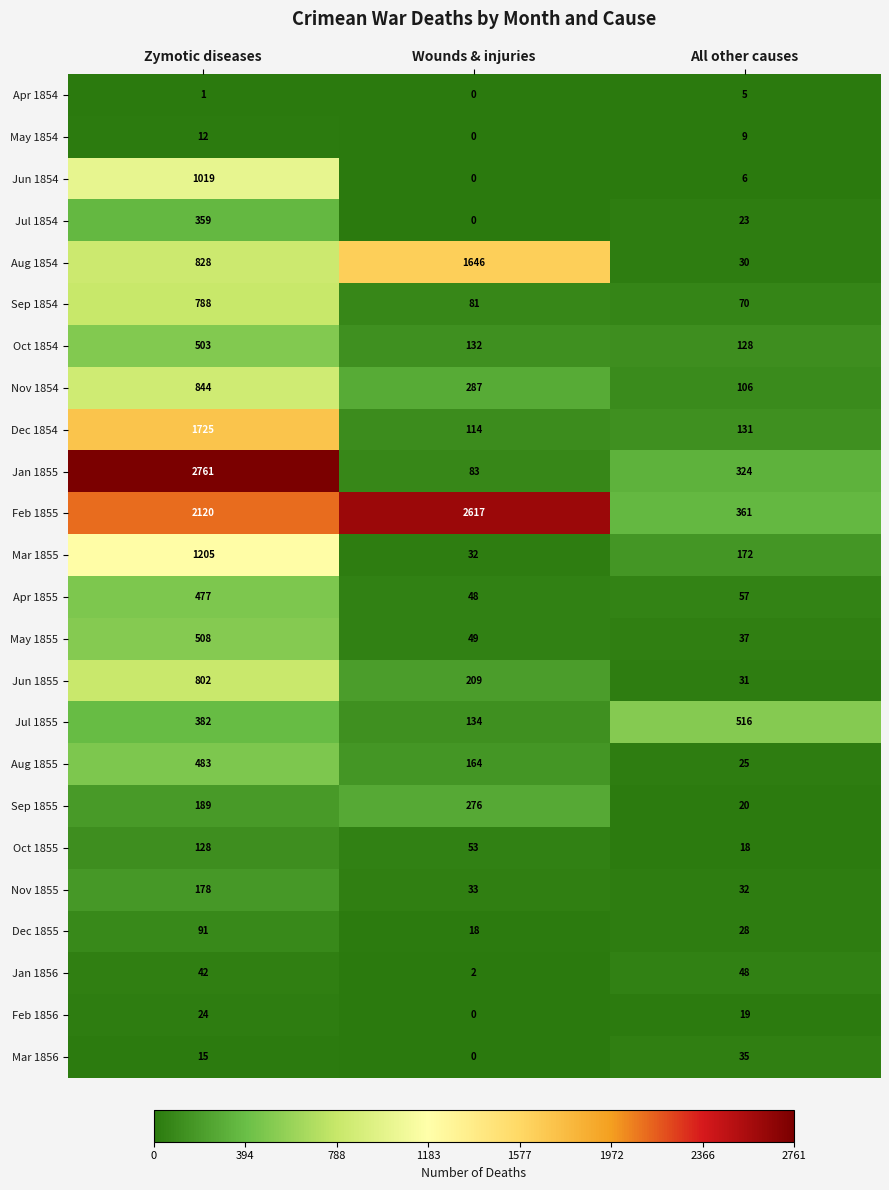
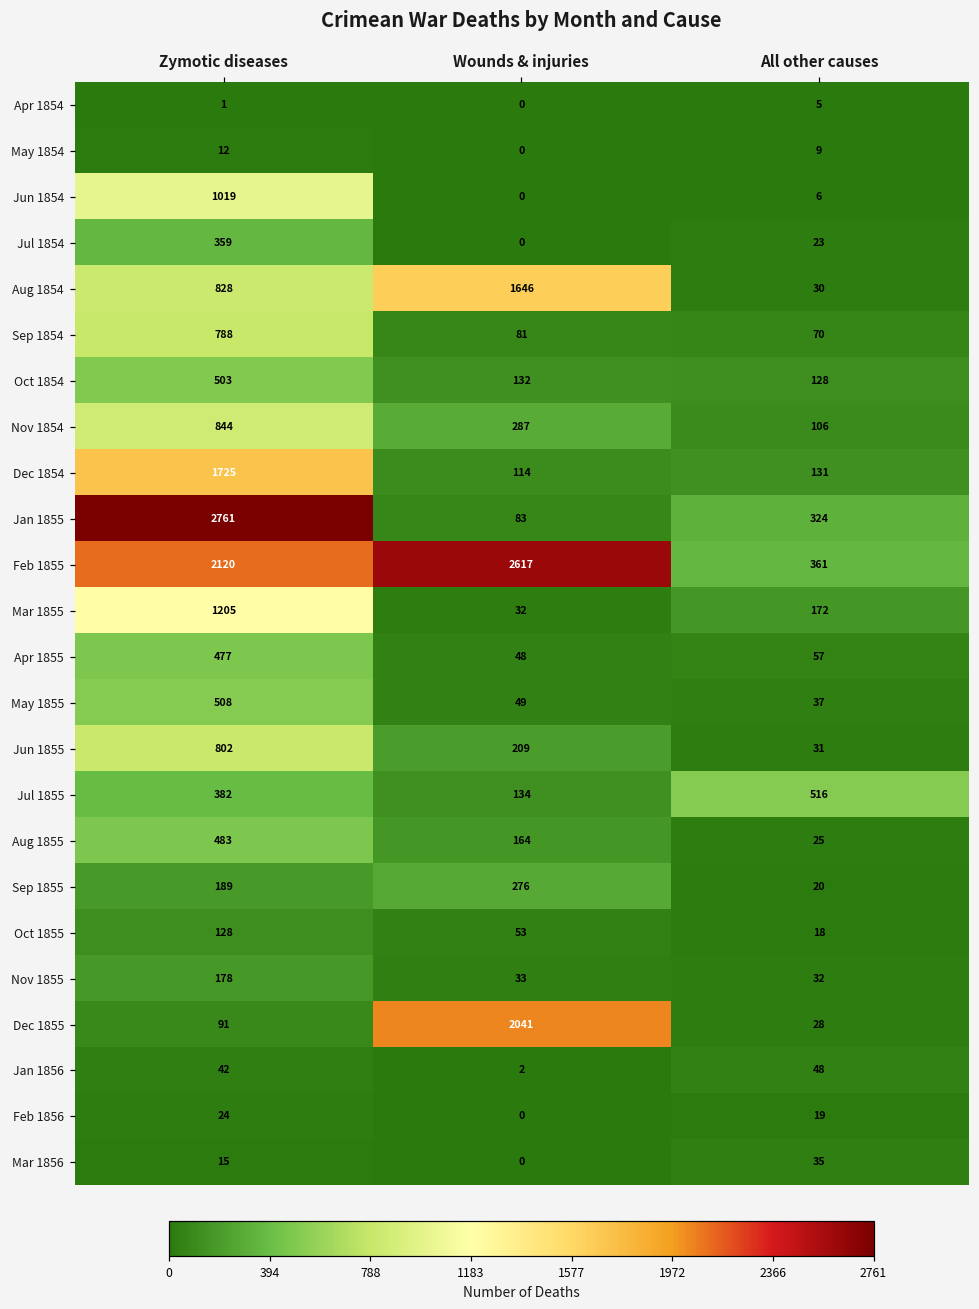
  {
    "Apr 1854": {
      "Zymotic diseases": 1,
      "Wounds & injuries": 0,
      "All other causes": 5
    },
    "May 1854": {
      "Zymotic diseases": 12,
      "Wounds & injuries": 0,
      "All other causes": 9
    },
    "Jun 1854": {
      "Zymotic diseases": 1019,
      "Wounds & injuries": 0,
      "All other causes": 6
    },
    "Jul 1854": {
      "Zymotic diseases": 359,
      "Wounds & injuries": 0,
      "All other causes": 23
    },
    "Aug 1854": {
      "Zymotic diseases": 828,
      "Wounds & injuries": 1646,
      "All other causes": 30
    },
    "Sep 1854": {
      "Zymotic diseases": 788,
      "Wounds & injuries": 81,
      "All other causes": 70
    },
    "Oct 1854": {
      "Zymotic diseases": 503,
      "Wounds & injuries": 132,
      "All other causes": 128
    },
    "Nov 1854": {
      "Zymotic diseases": 844,
      "Wounds & injuries": 287,
      "All other causes": 106
    },
    "Dec 1854": {
      "Zymotic diseases": 1725,
      "Wounds & injuries": 114,
      "All other causes": 131
    },
    "Jan 1855": {
      "Zymotic diseases": 2761,
      "Wounds & injuries": 83,
      "All other causes": 324
    },
    "Feb 1855": {
      "Zymotic diseases": 2120,
      "Wounds & injuries": 2617,
      "All other causes": 361
    },
    "Mar 1855": {
      "Zymotic diseases": 1205,
      "Wounds & injuries": 32,
      "All other causes": 172
    },
    "Apr 1855": {
      "Zymotic diseases": 477,
      "Wounds & injuries": 48,
      "All other causes": 57
    },
    "May 1855": {
      "Zymotic diseases": 508,
      "Wounds & injuries": 49,
      "All other causes": 37
    },
    "Jun 1855": {
      "Zymotic diseases": 802,
      "Wounds & injuries": 209,
      "All other causes": 31
    },
    "Jul 1855": {
      "Zymotic diseases": 382,
      "Wounds & injuries": 134,
      "All other causes": 516
    },
    "Aug 1855": {
      "Zymotic diseases": 483,
      "Wounds & injuries": 164,
      "All other causes": 25
    },
    "Sep 1855": {
      "Zymotic diseases": 189,
      "Wounds & injuries": 276,
      "All other causes": 20
    },
    "Oct 1855": {
      "Zymotic diseases": 128,
      "Wounds & injuries": 53,
      "All other causes": 18
    },
    "Nov 1855": {
      "Zymotic diseases": 178,
      "Wounds & injuries": 33,
      "All other causes": 32
    },
    "Dec 1855": {
      "Zymotic diseases": 91,
-     "Wounds & injuries": 18,
+     "Wounds & injuries": 2041,
      "All other causes": 28
    },
    "Jan 1856": {
      "Zymotic diseases": 42,
      "Wounds & injuries": 2,
      "All other causes": 48
    },
    "Feb 1856": {
      "Zymotic diseases": 24,
      "Wounds & injuries": 0,
      "All other causes": 19
    },
    "Mar 1856": {
      "Zymotic diseases": 15,
      "Wounds & injuries": 0,
      "All other causes": 35
    }
  }
